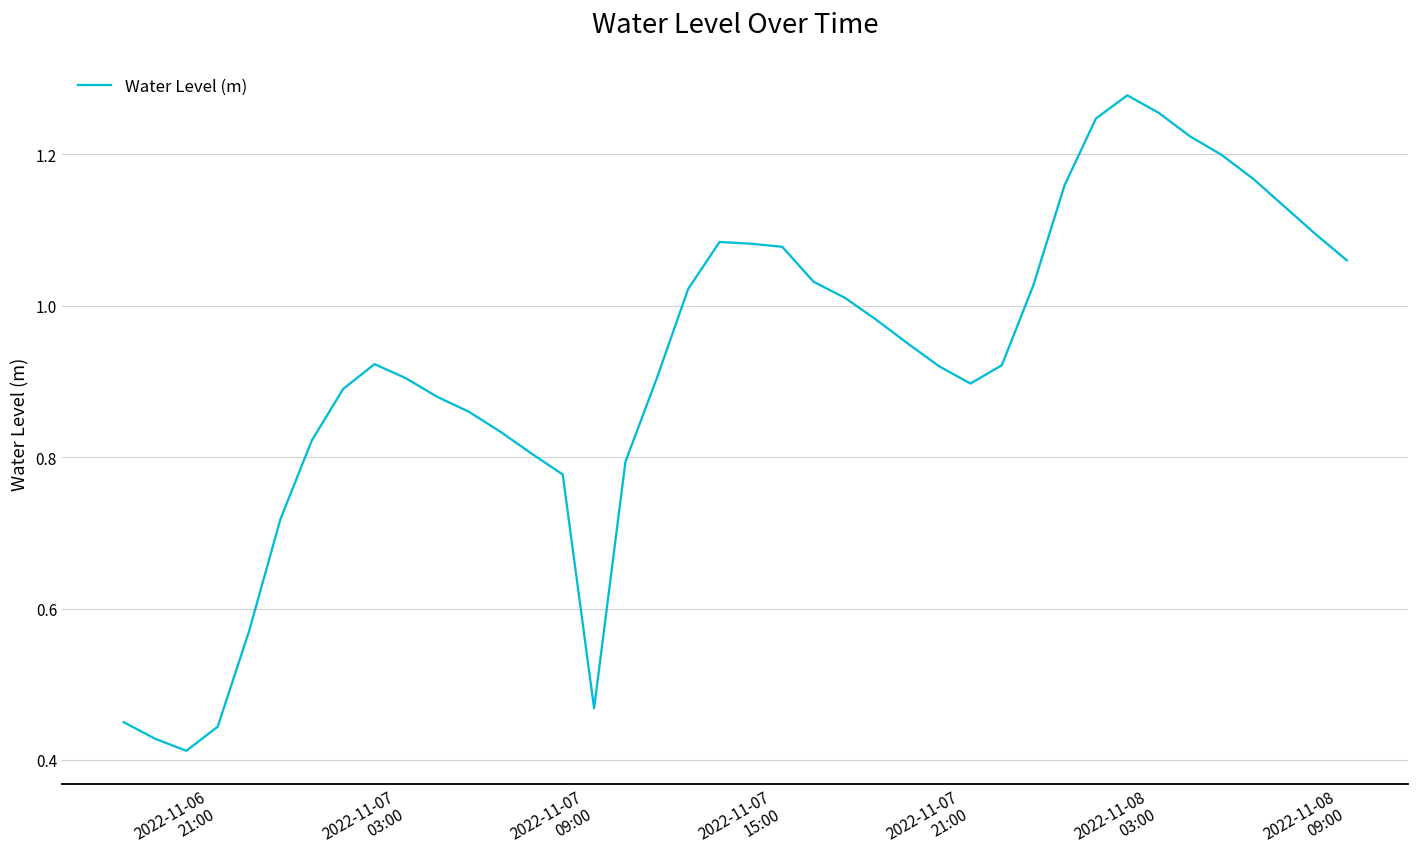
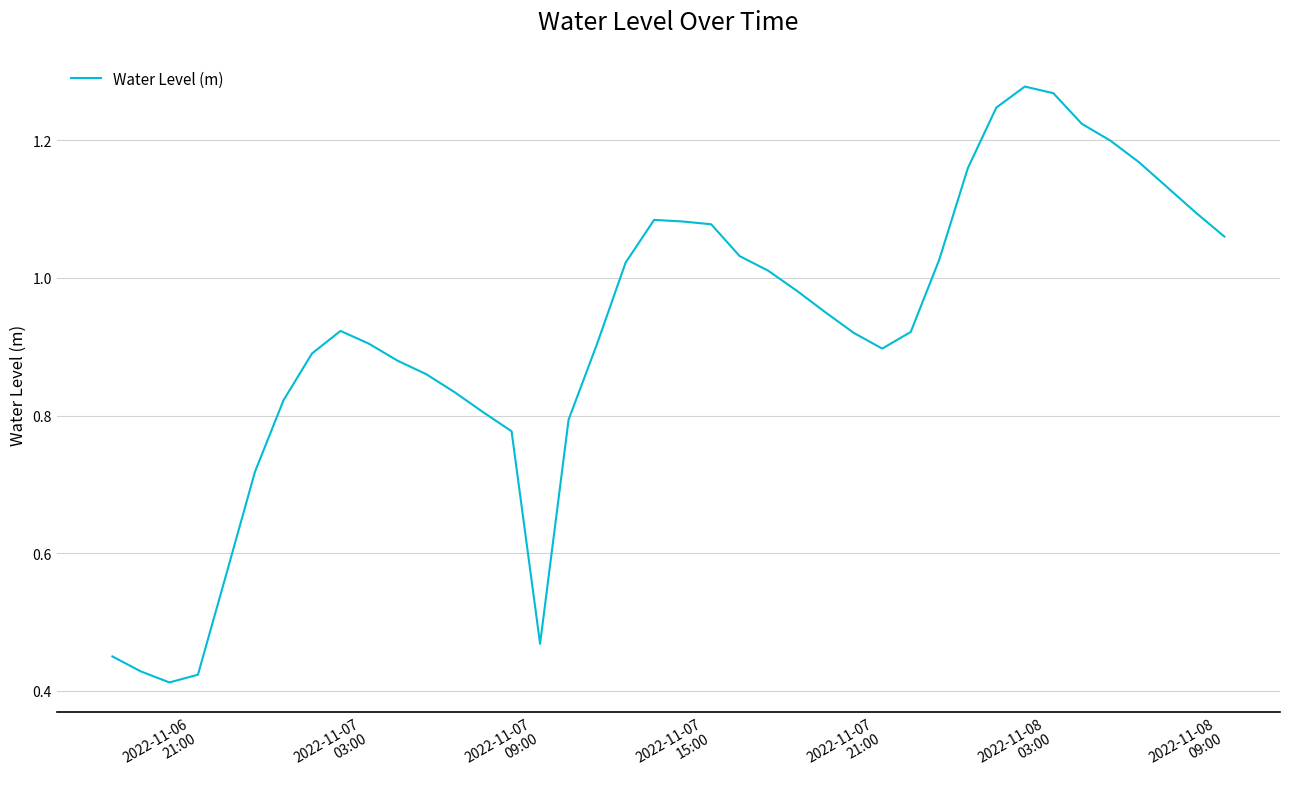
  {
-   "2022-11-06 21:00": 0.44,
+   "2022-11-06 21:00": 0.42,
    "2022-11-07 03:00": 0.90,
    "2022-11-07 09:00": 0.47,
    "2022-11-07 15:00": 1.08,
    "2022-11-07 21:00": 0.90,
-   "2022-11-08 03:00": 1.26,
+   "2022-11-08 03:00": 1.27,
    "2022-11-08 09:00": 1.06
  }
